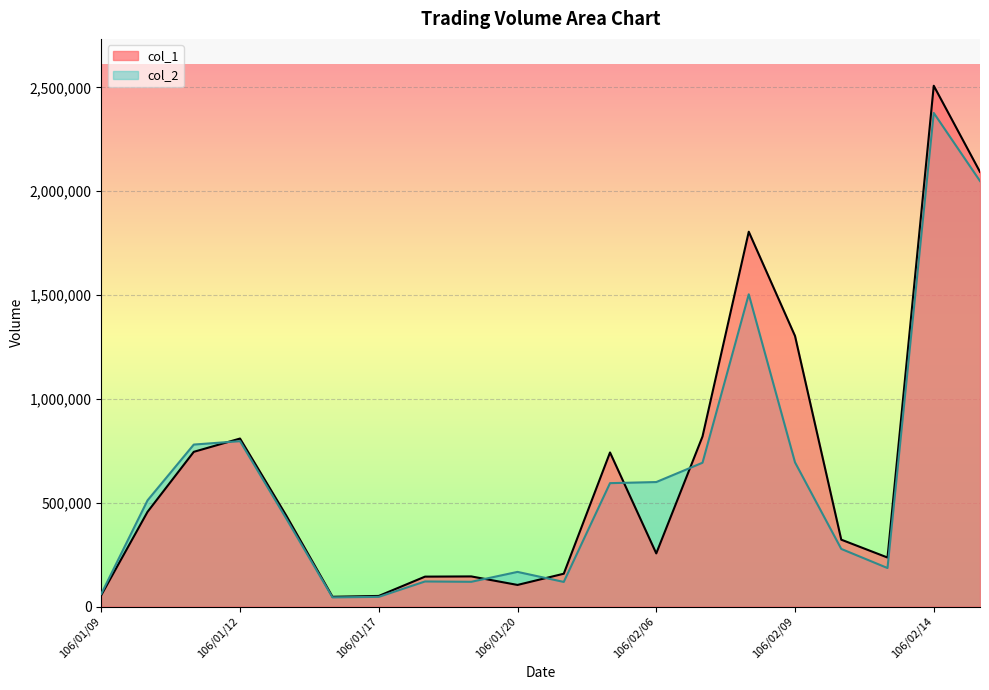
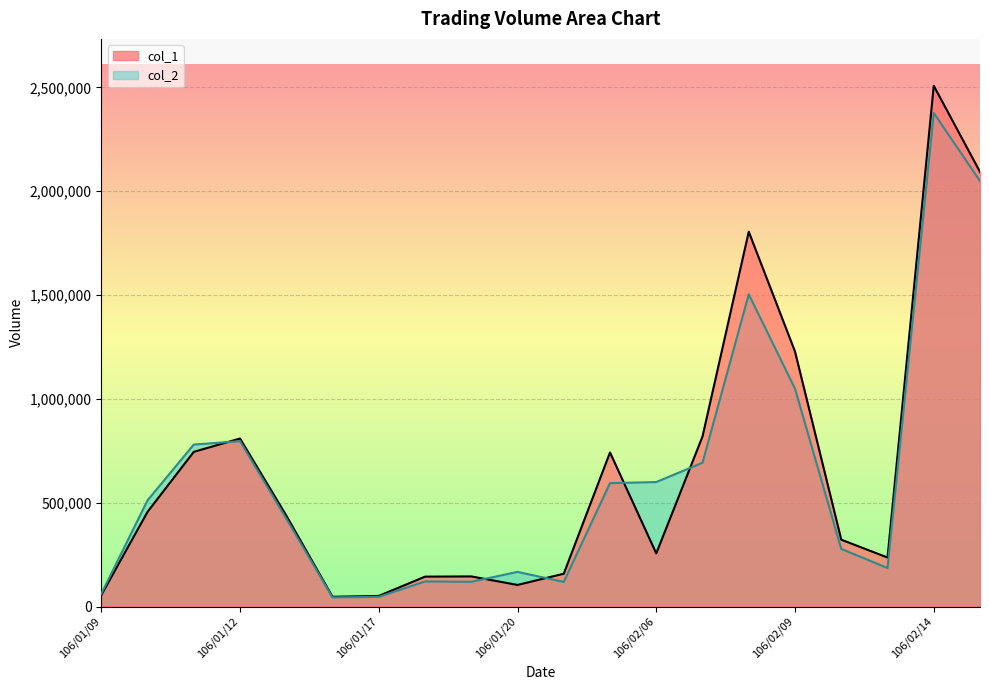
  {
    "col_1": {
      "106/01/12": "810,000",
      "106/01/20": "100,000",
      "106/02/06": "260,000",
-     "106/02/09": "1,300,000",
+     "106/02/09": "1,230,000",
      "106/02/14": "2,510,000"
    },
    "col_2": {
      "106/01/12": "800,000",
      "106/01/20": "170,000",
      "106/02/06": "600,000",
-     "106/02/09": "690,000",
+     "106/02/09": "1,050,000",
      "106/02/14": "2,380,000"
    }
  }
